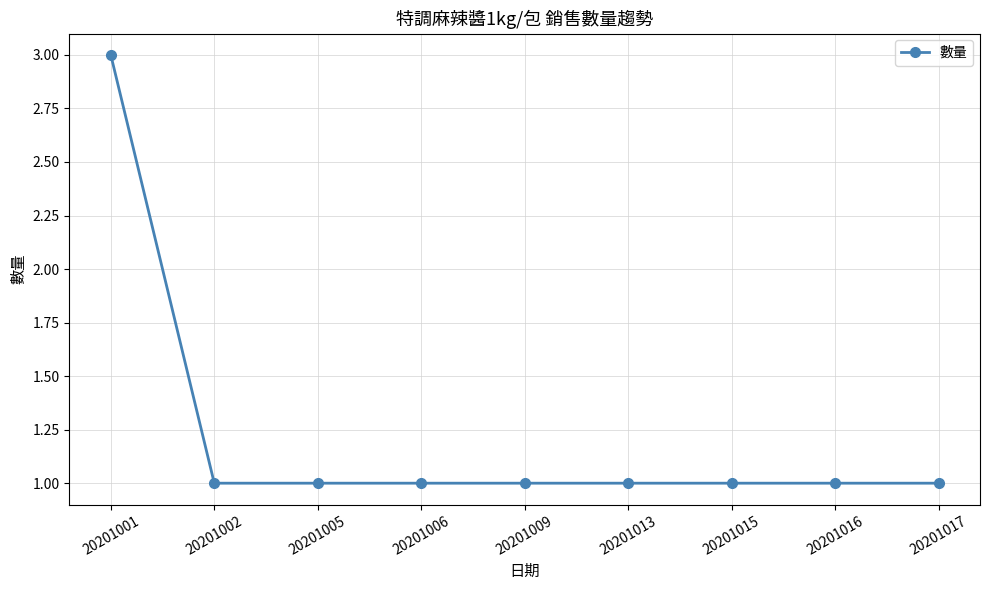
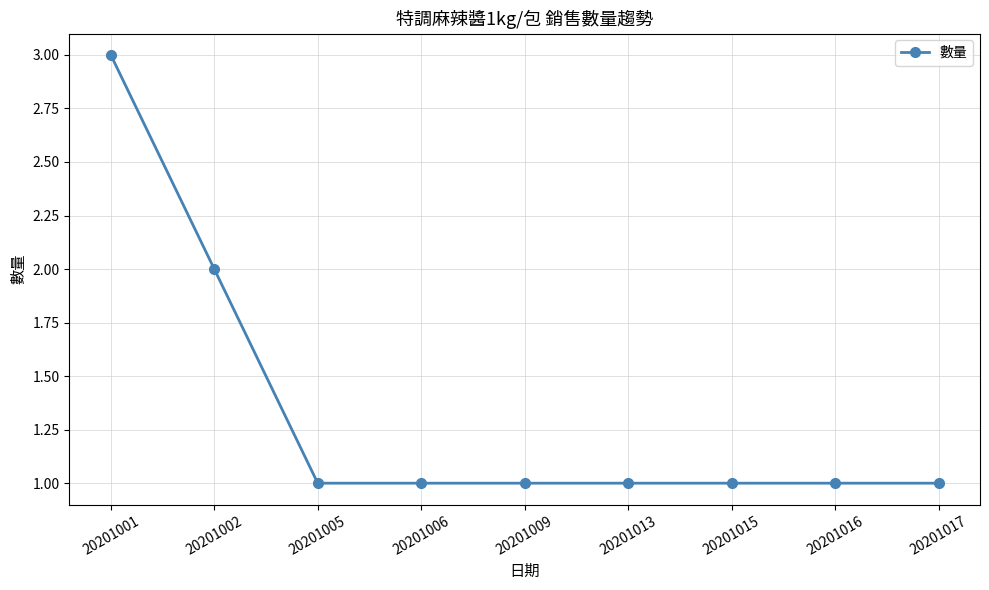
  {
    "20201001": 3,
-   "20201002": 1,
+   "20201002": 2,
    "20201005": 1,
    "20201006": 1,
    "20201009": 1,
    "20201013": 1,
    "20201015": 1,
    "20201016": 1,
    "20201017": 1
  }
